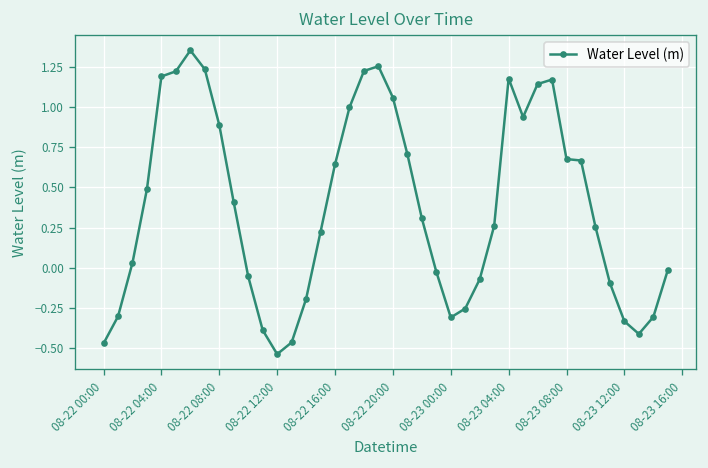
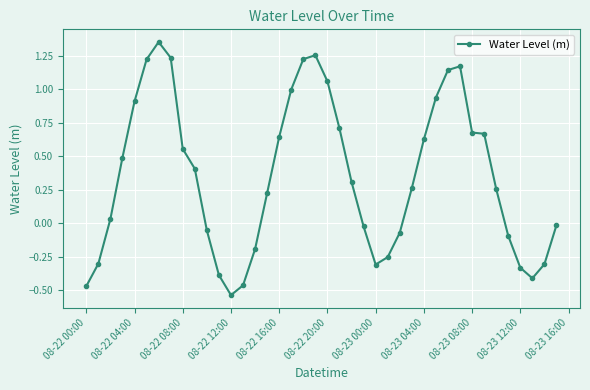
  {
    "08-22 00:00": -0.47,
-   "08-22 04:00": 1.19,
-   "08-22 08:00": 0.89,
+   "08-22 04:00": 0.91,
+   "08-22 08:00": 0.55,
    "08-22 12:00": -0.54,
    "08-22 16:00": 0.64,
    "08-22 20:00": 1.06,
    "08-23 00:00": -0.31,
-   "08-23 04:00": 1.18,
+   "08-23 04:00": 0.63,
    "08-23 08:00": 0.68,
    "08-23 12:00": -0.33
  }
